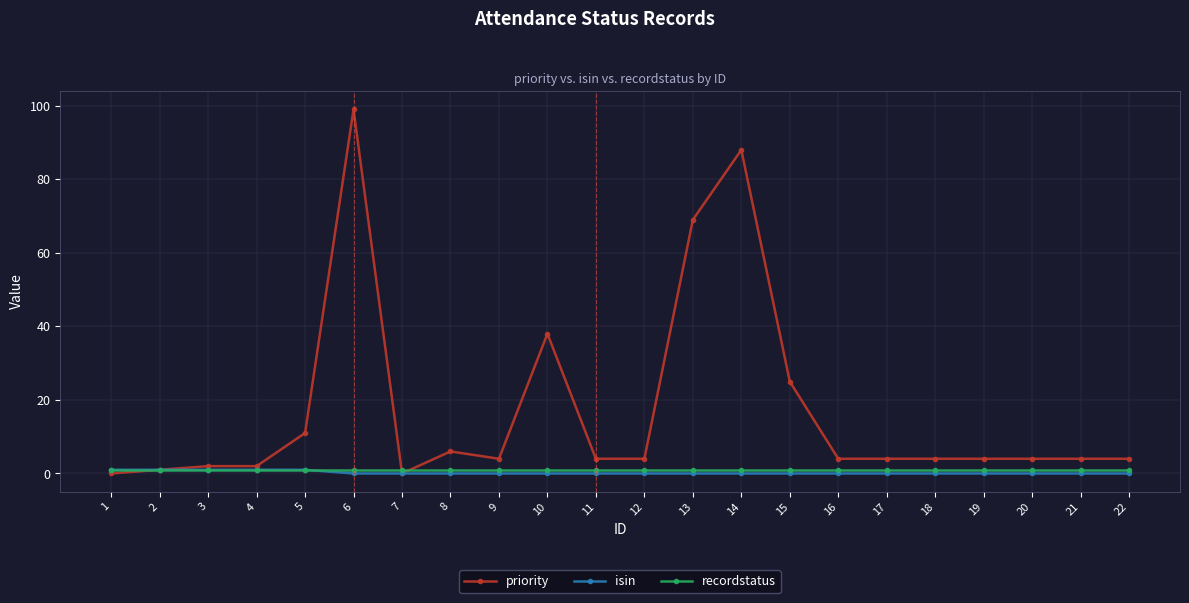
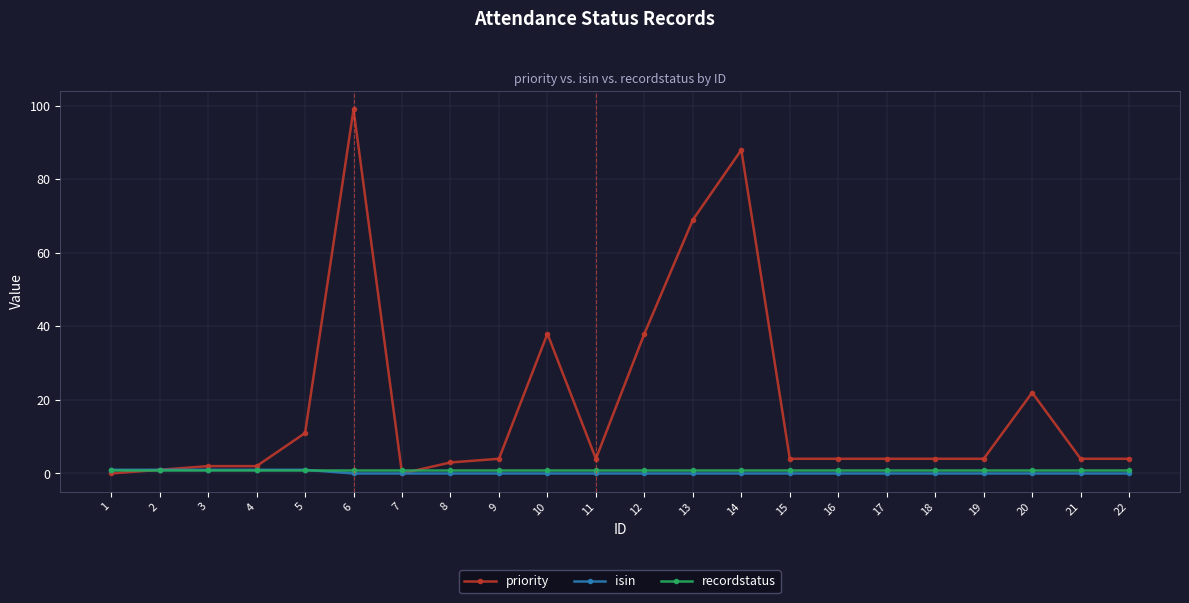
  {
    "priority": {
      "1": 0,
      "3": 2,
      "4": 2,
      "5": 11,
      "6": 99,
-     "8": 6,
+     "8": 3,
      "9": 4,
      "10": 38,
      "11": 4,
-     "12": 4,
+     "12": 38,
      "13": 69,
      "14": 88,
-     "15": 25,
+     "15": 4,
      "16": 4,
      "17": 4,
      "18": 4,
      "19": 4,
-     "20": 4,
+     "20": 22,
      "21": 4,
      "22": 4
    },
    "isin": {
      "6": 0,
      "8": 0,
      "9": 0,
      "10": 0,
      "11": 0,
      "12": 0,
      "13": 0,
      "14": 0,
      "15": 0,
      "16": 0,
      "17": 0,
      "18": 0,
      "19": 0,
      "20": 0,
      "21": 0,
      "22": 0
    },
    "recordstatus": {
      "6": 1,
      "7": 1,
      "8": 1,
      "9": 1,
      "10": 1,
      "11": 1,
      "12": 1,
      "13": 1,
      "14": 1,
      "15": 1,
      "16": 1,
      "17": 1,
      "18": 1,
      "19": 1,
      "20": 1,
      "21": 1,
      "22": 1
    }
  }
